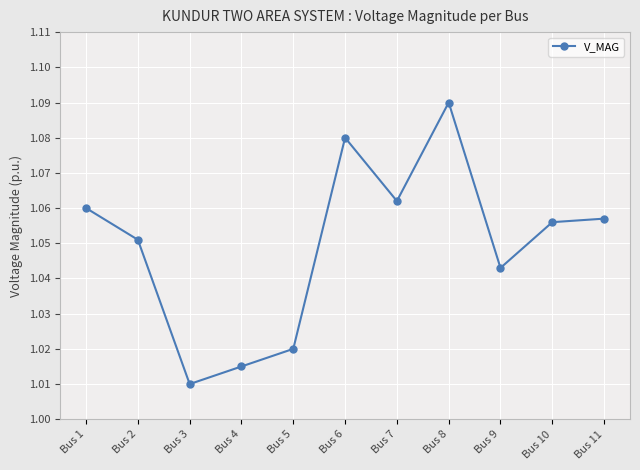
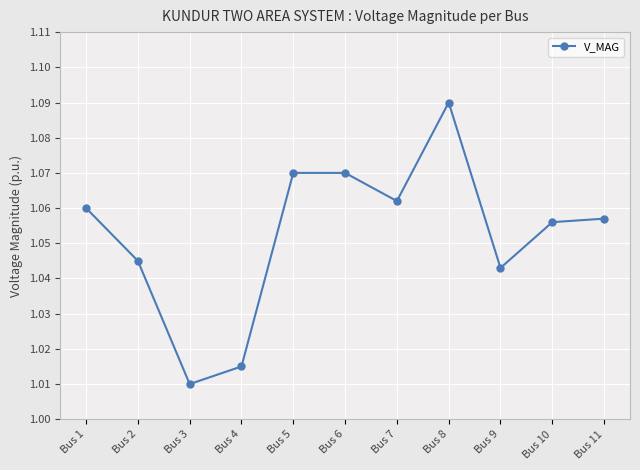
  {
    "Bus 1": 1.060,
-   "Bus 2": 1.051,
+   "Bus 2": 1.045,
    "Bus 3": 1.010,
    "Bus 4": 1.015,
-   "Bus 5": 1.02,
-   "Bus 6": 1.08,
+   "Bus 5": 1.07,
+   "Bus 6": 1.07,
    "Bus 7": 1.062,
    "Bus 8": 1.090,
    "Bus 9": 1.043,
    "Bus 10": 1.056,
    "Bus 11": 1.057
  }
